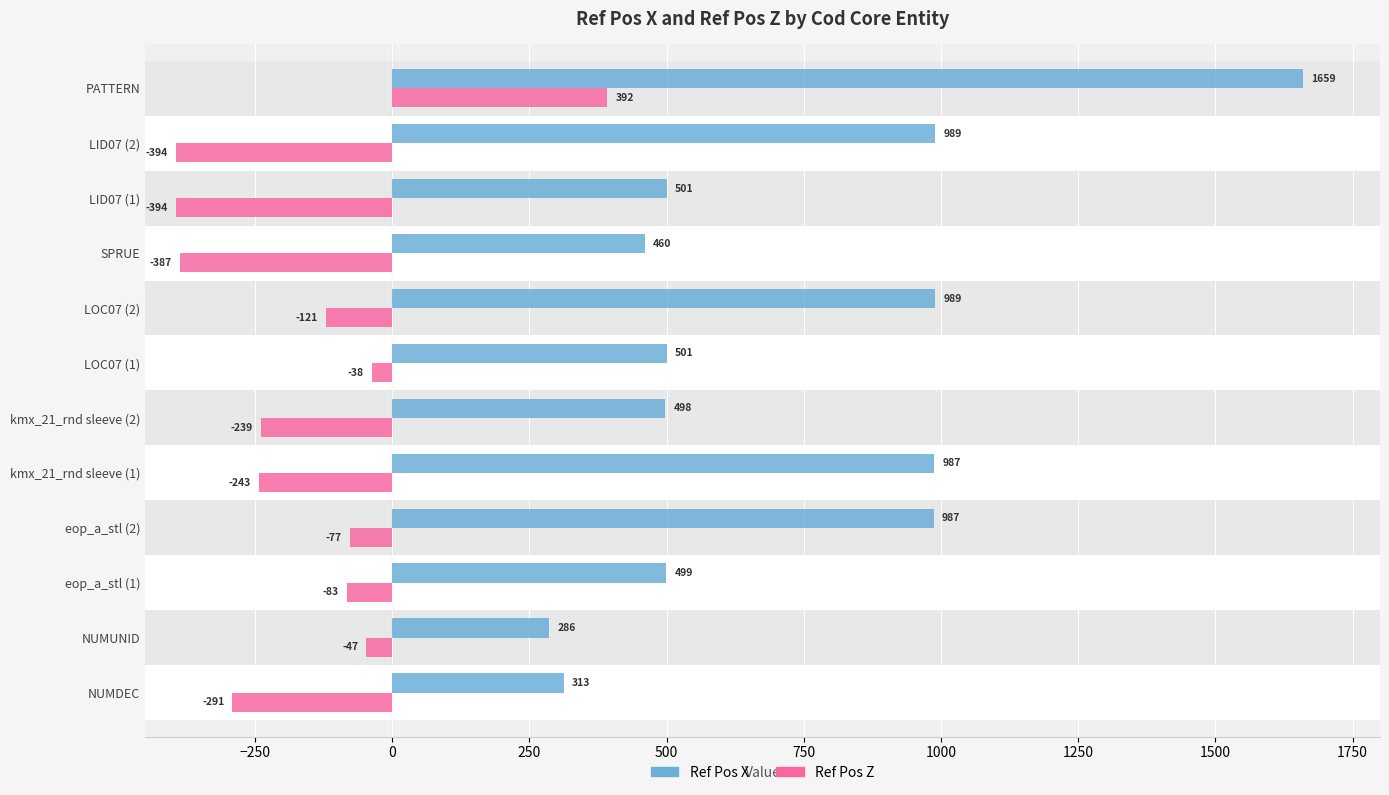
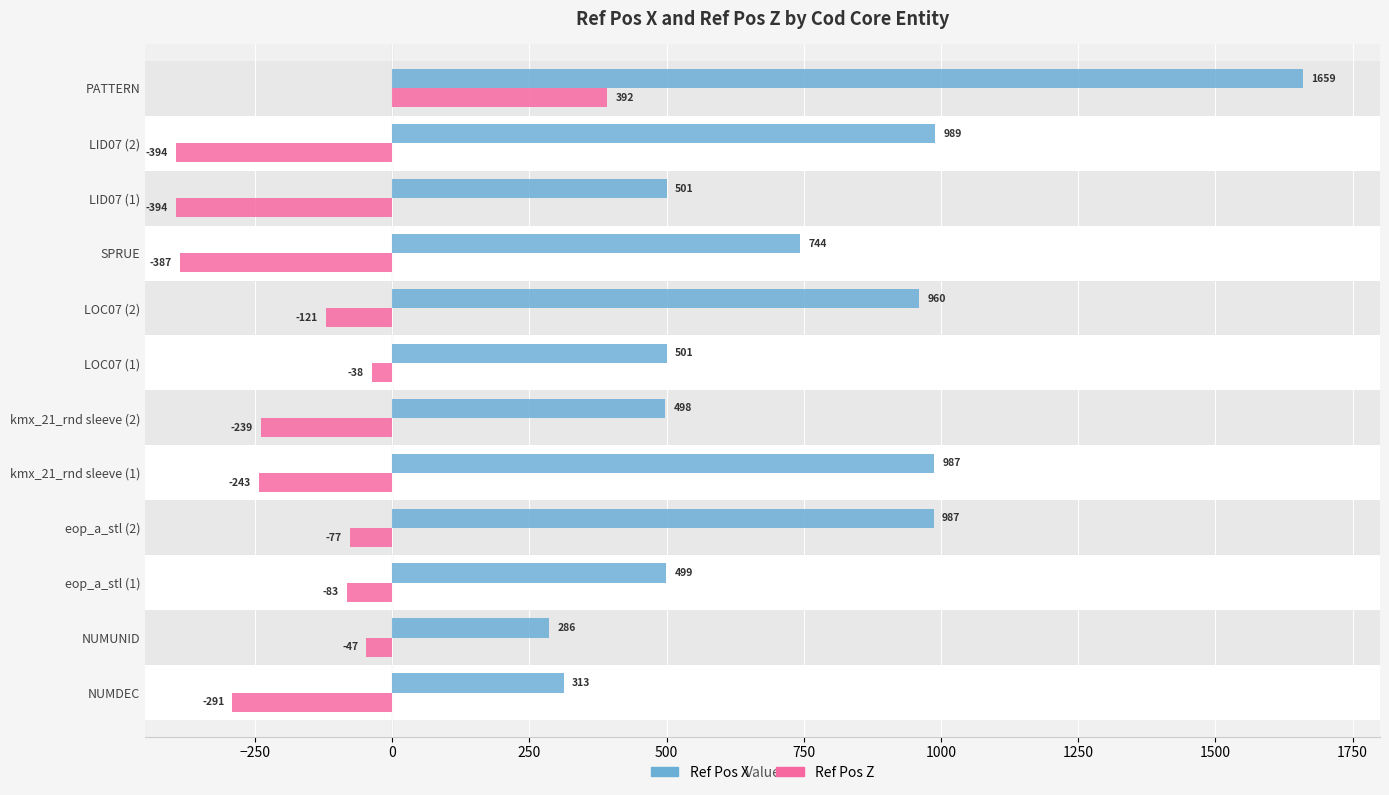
  {
    "Ref Pos X": {
      "PATTERN": 1659,
      "LID07 (2)": 989,
      "LID07 (1)": 501,
-     "SPRUE": 460,
-     "LOC07 (2)": 989,
+     "SPRUE": 744,
+     "LOC07 (2)": 960,
      "LOC07 (1)": 501,
      "kmx_21_rnd sleeve (2)": 498,
      "kmx_21_rnd sleeve (1)": 987,
      "eop_a_stl (2)": 987,
      "eop_a_stl (1)": 499,
      "NUMUNID": 286,
      "NUMDEC": 313
    },
    "Ref Pos Z": {
      "PATTERN": 392,
      "LID07 (2)": -394,
      "LID07 (1)": -394,
      "SPRUE": -387,
      "LOC07 (2)": -121,
      "LOC07 (1)": -38,
      "kmx_21_rnd sleeve (2)": -239,
      "kmx_21_rnd sleeve (1)": -243,
      "eop_a_stl (2)": -77,
      "eop_a_stl (1)": -83,
      "NUMUNID": -47,
      "NUMDEC": -291
    }
  }
